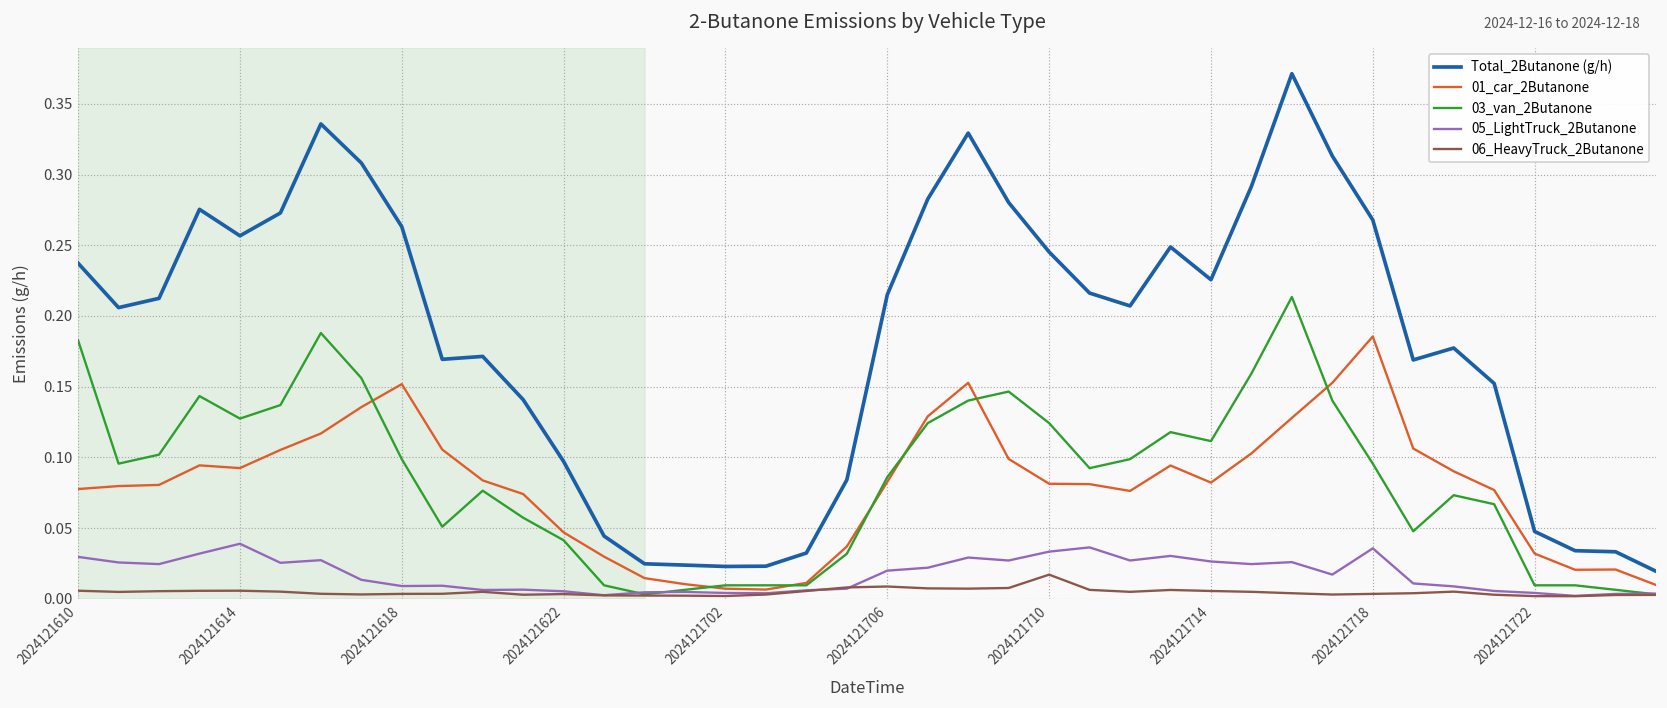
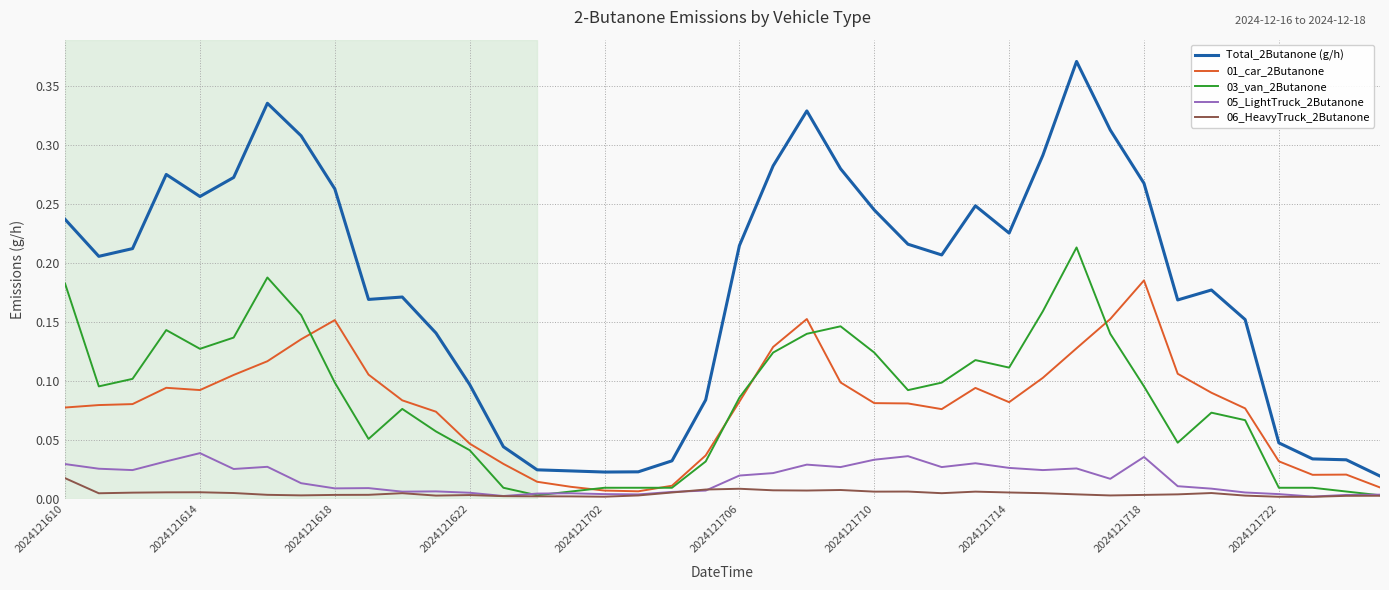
  {
    "Total_2Butanone (g/h)": {
      "2024121610": 0.237,
      "2024121614": 0.257,
      "2024121618": 0.263,
      "2024121622": 0.097,
      "2024121702": 0.023,
      "2024121706": 0.215,
      "2024121710": 0.245,
      "2024121714": 0.226,
      "2024121718": 0.268,
      "2024121722": 0.048
    },
    "01_car_2Butanone": {
      "2024121610": 0.078,
      "2024121614": 0.092,
      "2024121618": 0.152,
      "2024121622": 0.047,
      "2024121702": 0.007,
      "2024121706": 0.083,
      "2024121710": 0.081,
      "2024121714": 0.082,
      "2024121718": 0.185,
      "2024121722": 0.032
    },
    "03_van_2Butanone": {
      "2024121610": 0.183,
      "2024121614": 0.127,
      "2024121618": 0.099,
      "2024121622": 0.041,
      "2024121702": 0.010,
      "2024121706": 0.086,
      "2024121710": 0.124,
      "2024121714": 0.111,
      "2024121718": 0.096,
      "2024121722": 0.010
    },
    "05_LightTruck_2Butanone": {
      "2024121610": 0.030,
      "2024121614": 0.039,
      "2024121618": 0.009,
      "2024121702": 0.004,
      "2024121706": 0.020,
      "2024121710": 0.033,
      "2024121714": 0.026,
      "2024121718": 0.036,
      "2024121722": 0.004
    },
    "06_HeavyTruck_2Butanone": {
-     "2024121610": 0.006,
+     "2024121610": 0.018,
      "2024121614": 0.006,
      "2024121618": 0.004,
      "2024121702": 0.002,
      "2024121706": 0.009,
-     "2024121710": 0.017,
+     "2024121710": 0.006,
      "2024121714": 0.006,
      "2024121718": 0.004,
      "2024121722": 0.002
    }
  }
